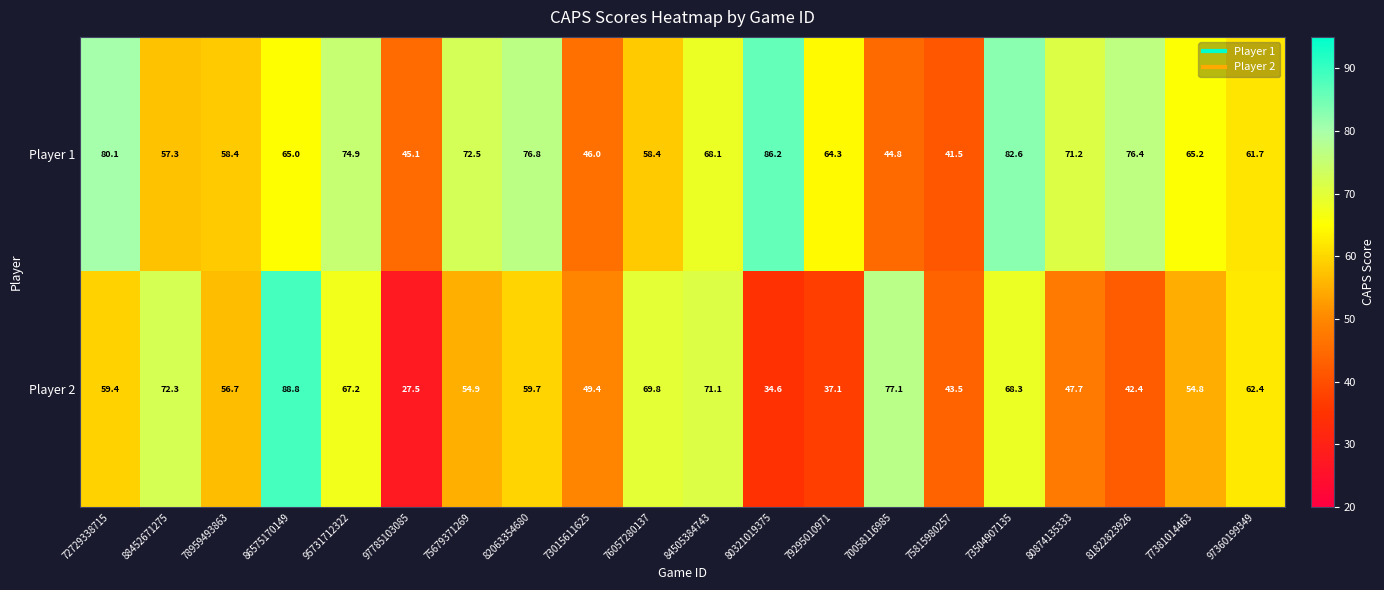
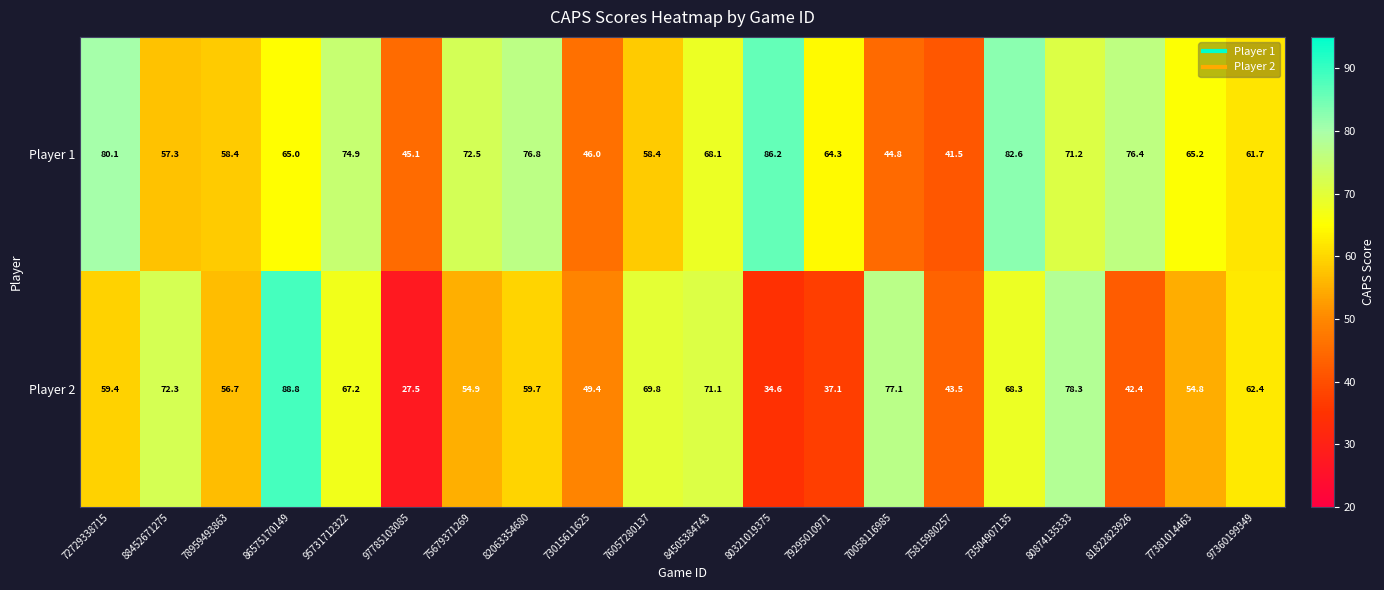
  {
    "Player 1": {
      "72729338715": 80.1,
      "88452671275": 57.3,
      "78959493863": 58.4,
      "86575170149": 65.0,
      "95731712322": 74.9,
      "97785103085": 45.1,
      "75679371269": 72.5,
      "82063354680": 76.8,
      "73015611625": 46.0,
      "76057280137": 58.4,
      "84505384743": 68.1,
      "80321019375": 86.2,
      "79295010971": 64.3,
      "70058116985": 44.8,
      "75815980257": 41.5,
      "73504907135": 82.6,
      "80874135333": 71.2,
      "81822823926": 76.4,
      "77381014463": 65.2,
      "97360199349": 61.7
    },
    "Player 2": {
      "72729338715": 59.4,
      "88452671275": 72.3,
      "78959493863": 56.7,
      "86575170149": 88.8,
      "95731712322": 67.2,
      "97785103085": 27.5,
      "75679371269": 54.9,
      "82063354680": 59.7,
      "73015611625": 49.4,
      "76057280137": 69.8,
      "84505384743": 71.1,
      "80321019375": 34.6,
      "79295010971": 37.1,
      "70058116985": 77.1,
      "75815980257": 43.5,
      "73504907135": 68.3,
-     "80874135333": 47.7,
+     "80874135333": 78.3,
      "81822823926": 42.4,
      "77381014463": 54.8,
      "97360199349": 62.4
    }
  }
